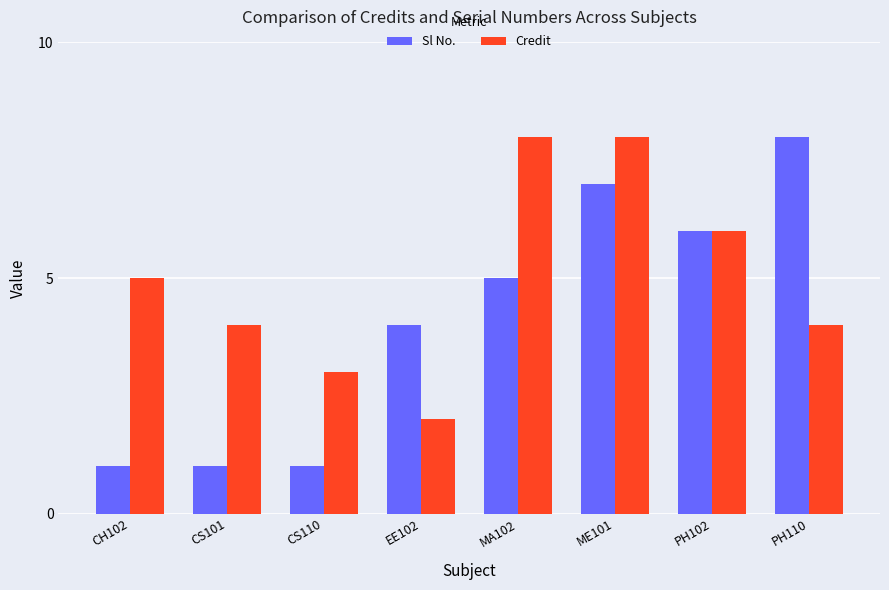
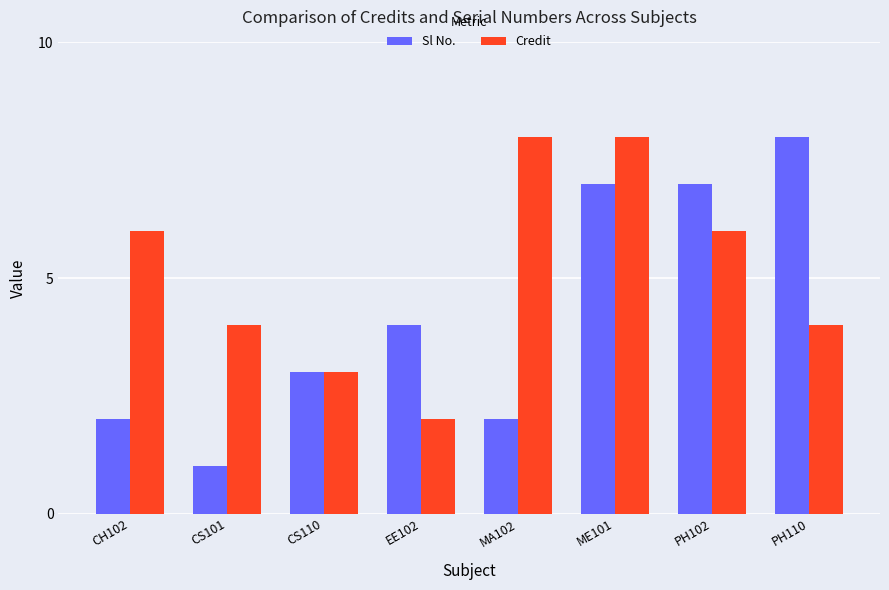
  {
    "Sl No.": {
-     "CH102": 1,
+     "CH102": 2,
      "CS101": 1,
-     "CS110": 1,
+     "CS110": 3,
      "EE102": 4,
-     "MA102": 5,
+     "MA102": 2,
      "ME101": 7,
-     "PH102": 6,
+     "PH102": 7,
      "PH110": 8
    },
    "Credit": {
-     "CH102": 5,
+     "CH102": 6,
      "CS101": 4,
      "CS110": 3,
      "EE102": 2,
      "MA102": 8,
      "ME101": 8,
      "PH102": 6,
      "PH110": 4
    }
  }
